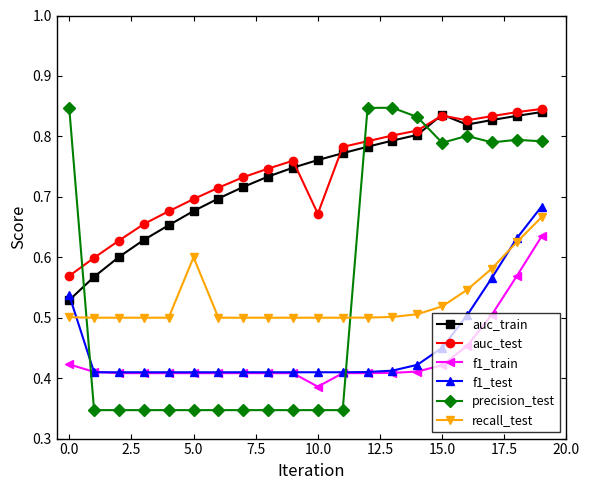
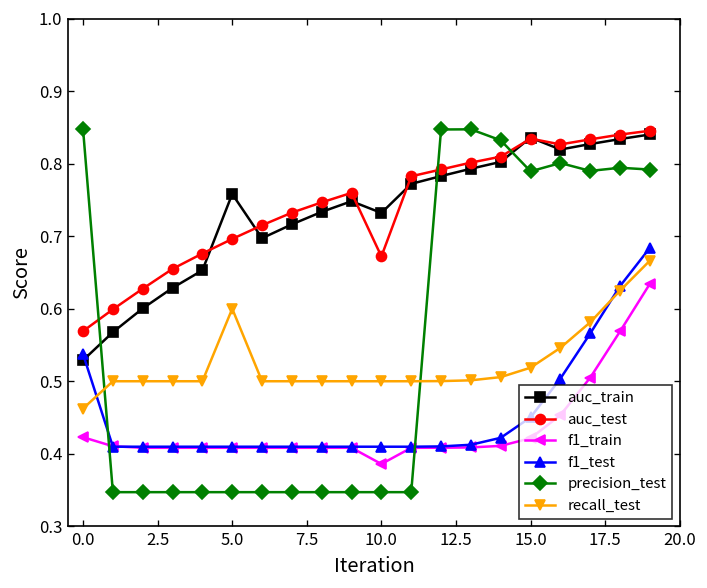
  {
    "auc_train": {
      "0.0": 0.53,
-     "5.0": 0.68,
-     "10.0": 0.76
+     "5.0": 0.76,
+     "10.0": 0.73
    },
    "auc_test": {
      "0.0": 0.57,
      "5.0": 0.70,
      "10.0": 0.67
    },
    "f1_train": {
      "0.0": 0.42,
      "10.0": 0.39
    },
    "f1_test": {
      "0.0": 0.54,
      "10.0": 0.41
    },
    "precision_test": {
      "0.0": 0.85,
      "5.0": 0.35,
      "10.0": 0.35,
      "15.0": 0.79
    },
    "recall_test": {
-     "0.0": 0.50,
+     "0.0": 0.46,
      "5.0": 0.60,
      "10.0": 0.50,
      "15.0": 0.52
    }
  }
